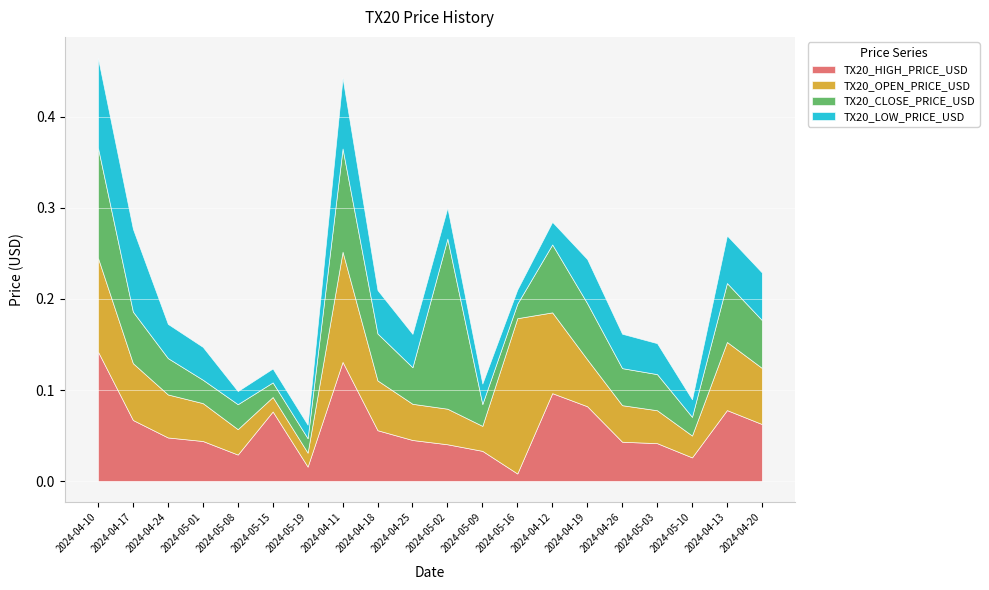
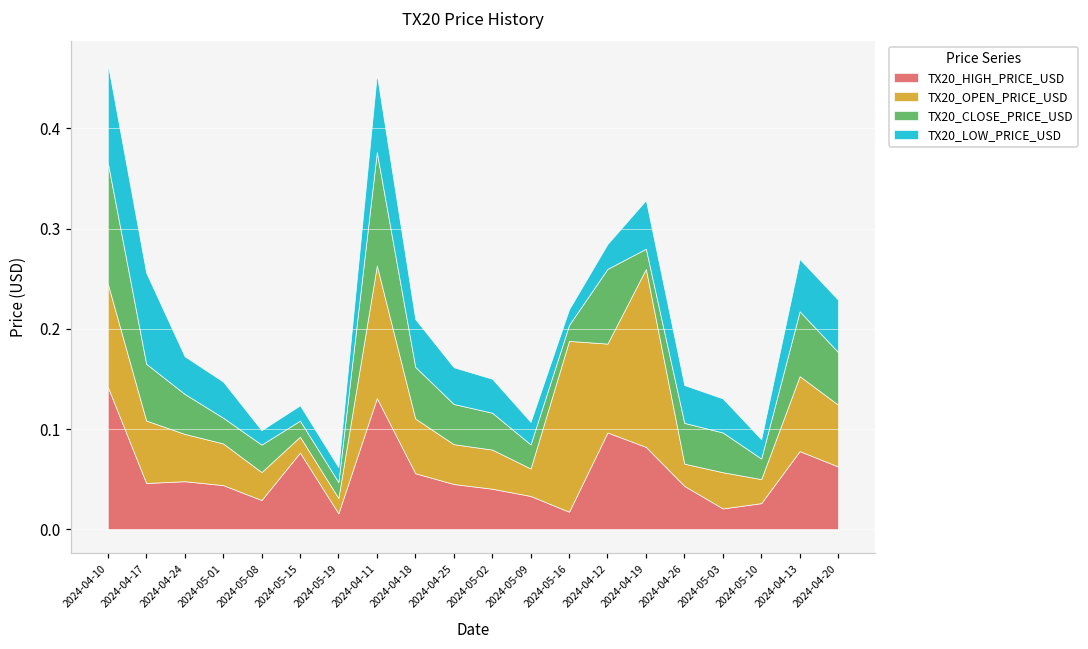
  {
    "TX20_HIGH_PRICE_USD": {
      "2024-04-10": 0.14,
-     "2024-04-17": 0.07,
+     "2024-04-17": 0.05,
      "2024-04-24": 0.05,
      "2024-05-01": 0.04,
      "2024-05-08": 0.03,
      "2024-05-15": 0.08,
      "2024-05-19": 0.02,
      "2024-04-11": 0.13,
      "2024-04-18": 0.06,
      "2024-04-25": 0.05,
      "2024-05-02": 0.04,
      "2024-05-09": 0.03,
-     "2024-05-16": 0.01,
+     "2024-05-16": 0.02,
      "2024-04-12": 0.10,
      "2024-04-19": 0.08,
      "2024-04-26": 0.04,
-     "2024-05-03": 0.04,
+     "2024-05-03": 0.02,
      "2024-05-10": 0.03,
      "2024-04-13": 0.08,
      "2024-04-20": 0.06
    },
    "TX20_OPEN_PRICE_USD": {
      "2024-04-10": 0.10,
      "2024-04-17": 0.06,
      "2024-04-24": 0.05,
      "2024-05-01": 0.04,
      "2024-05-08": 0.03,
      "2024-05-15": 0.02,
      "2024-05-19": 0.02,
-     "2024-04-11": 0.12,
+     "2024-04-11": 0.13,
      "2024-04-18": 0.05,
      "2024-04-25": 0.04,
      "2024-05-02": 0.04,
      "2024-05-09": 0.03,
      "2024-05-16": 0.17,
      "2024-04-12": 0.09,
-     "2024-04-19": 0.05,
-     "2024-04-26": 0.04,
+     "2024-04-19": 0.18,
+     "2024-04-26": 0.02,
      "2024-05-03": 0.04,
      "2024-05-10": 0.02,
      "2024-04-13": 0.07,
      "2024-04-20": 0.06
    },
    "TX20_CLOSE_PRICE_USD": {
      "2024-04-10": 0.12,
      "2024-04-17": 0.06,
      "2024-04-24": 0.04,
      "2024-05-01": 0.03,
      "2024-05-08": 0.03,
      "2024-05-15": 0.02,
      "2024-05-19": 0.02,
      "2024-04-11": 0.11,
      "2024-04-18": 0.05,
      "2024-04-25": 0.04,
-     "2024-05-02": 0.19,
+     "2024-05-02": 0.04,
      "2024-05-09": 0.02,
      "2024-05-16": 0.02,
      "2024-04-12": 0.07,
-     "2024-04-19": 0.06,
+     "2024-04-19": 0.02,
      "2024-04-26": 0.04,
      "2024-05-03": 0.04,
      "2024-05-10": 0.02,
      "2024-04-13": 0.06,
      "2024-04-20": 0.05
    },
    "TX20_LOW_PRICE_USD": {
      "2024-04-10": 0.10,
      "2024-04-17": 0.09,
      "2024-04-24": 0.04,
      "2024-05-01": 0.04,
      "2024-05-08": 0.01,
      "2024-05-15": 0.02,
      "2024-05-19": 0.01,
      "2024-04-11": 0.08,
      "2024-04-18": 0.05,
      "2024-04-25": 0.04,
      "2024-05-02": 0.03,
      "2024-05-09": 0.02,
      "2024-05-16": 0.02,
      "2024-04-12": 0.02,
      "2024-04-19": 0.05,
      "2024-04-26": 0.04,
      "2024-05-03": 0.03,
      "2024-05-10": 0.02,
      "2024-04-13": 0.05,
      "2024-04-20": 0.05
    }
  }
